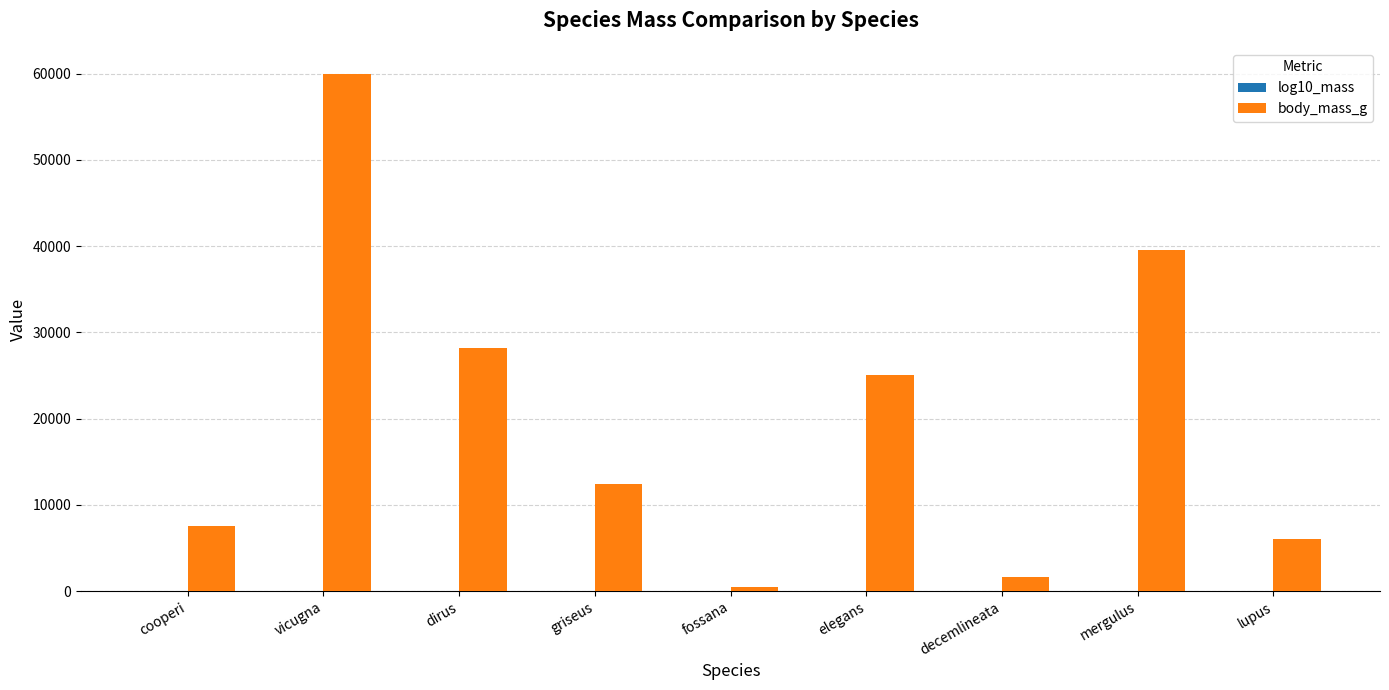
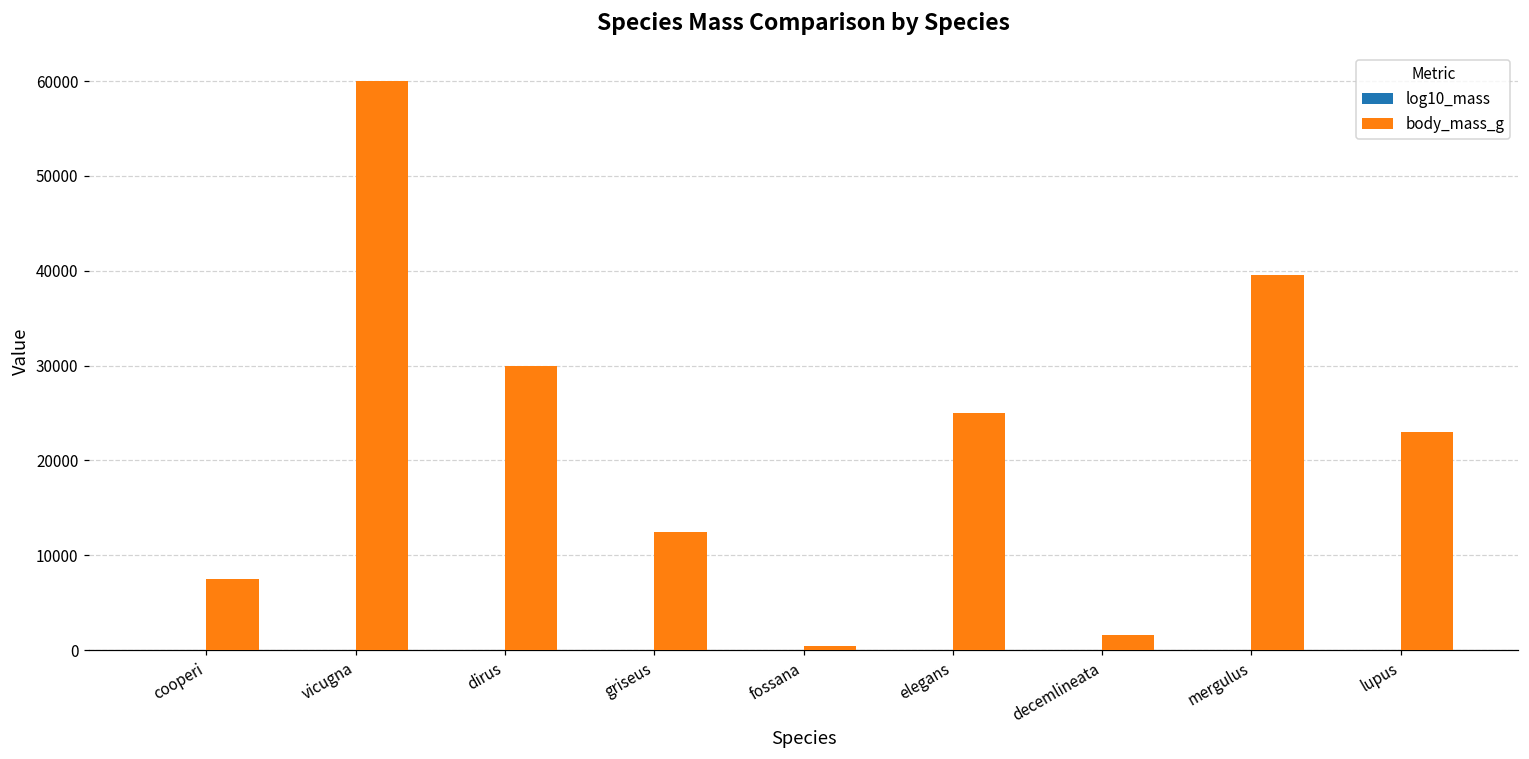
  {
    "body_mass_g": {
      "cooperi": 8000,
      "vicugna": 60000,
-     "dirus": 28000,
+     "dirus": 30000,
      "griseus": 12000,
      "fossana": 0,
      "elegans": 25000,
      "decemlineata": 2000,
      "mergulus": 40000,
-     "lupus": 6000
+     "lupus": 23000
    }
  }
